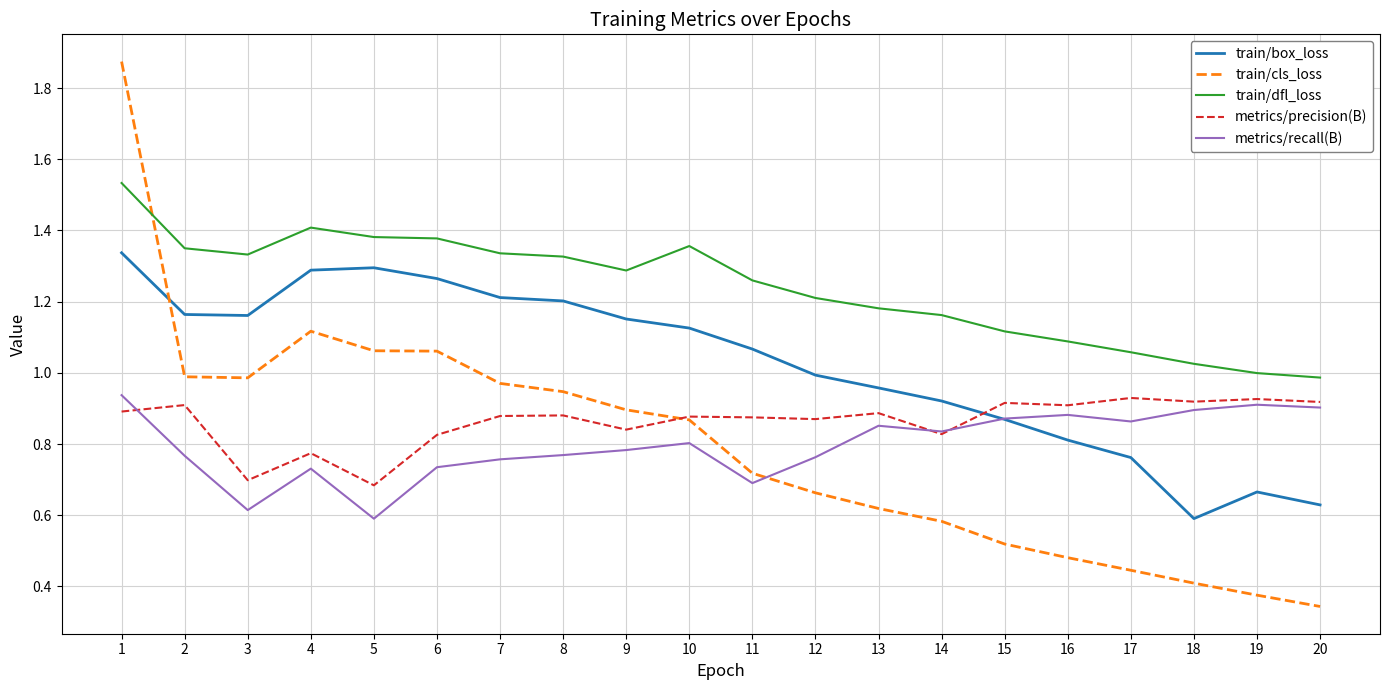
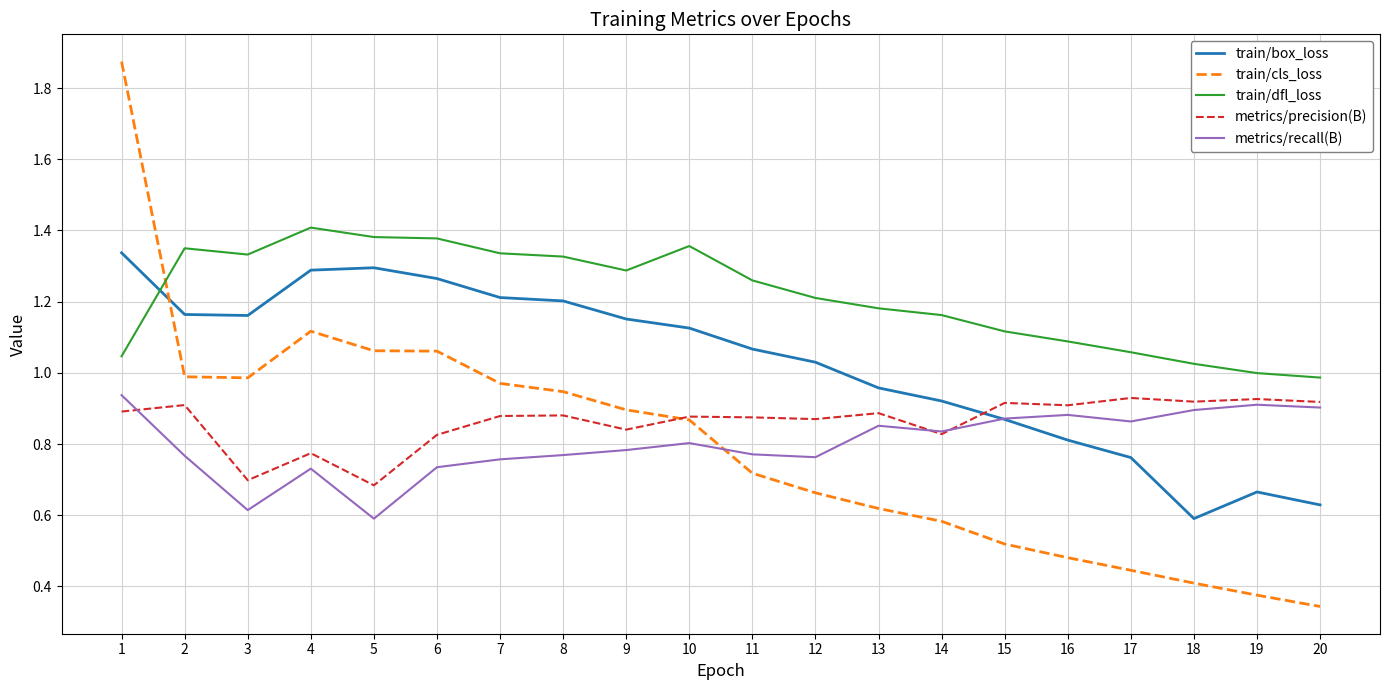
  {
    "train/box_loss": {
      "1": 1.34,
      "2": 1.16,
      "3": 1.16,
      "4": 1.29,
      "5": 1.30,
      "6": 1.26,
      "7": 1.21,
      "8": 1.20,
      "9": 1.15,
      "10": 1.13,
      "11": 1.07,
-     "12": 0.99,
+     "12": 1.03,
      "13": 0.96,
      "14": 0.92,
      "16": 0.81,
      "17": 0.76,
      "18": 0.59,
      "19": 0.67,
      "20": 0.63
    },
    "train/cls_loss": {
      "1": 1.87,
      "2": 0.99,
      "3": 0.99,
      "4": 1.12,
      "5": 1.06,
      "6": 1.06,
      "7": 0.97,
      "8": 0.95,
      "9": 0.90,
      "10": 0.87,
      "11": 0.72,
      "12": 0.66,
      "13": 0.62,
      "14": 0.58,
      "15": 0.52,
      "16": 0.48,
      "17": 0.45,
      "18": 0.41,
      "19": 0.38,
      "20": 0.34
    },
    "train/dfl_loss": {
-     "1": 1.53,
+     "1": 1.05,
      "2": 1.35,
      "3": 1.33,
      "4": 1.41,
      "5": 1.38,
      "6": 1.38,
      "7": 1.34,
      "8": 1.33,
      "9": 1.29,
      "10": 1.36,
      "11": 1.26,
      "12": 1.21,
      "13": 1.18,
      "14": 1.16,
      "15": 1.12,
      "16": 1.09,
      "17": 1.06,
      "18": 1.03,
      "19": 1.00,
      "20": 0.99
    },
    "metrics/precision(B)": {
      "1": 0.89,
      "2": 0.91,
      "3": 0.70,
      "4": 0.77,
      "5": 0.68,
      "6": 0.83,
      "7": 0.88,
      "8": 0.88,
      "9": 0.84,
      "10": 0.88,
      "11": 0.87,
      "12": 0.87,
      "13": 0.89,
      "14": 0.83,
      "15": 0.92,
      "16": 0.91,
      "17": 0.93,
      "18": 0.92,
      "19": 0.93,
      "20": 0.92
    },
    "metrics/recall(B)": {
      "1": 0.94,
      "2": 0.77,
      "3": 0.61,
      "4": 0.73,
      "5": 0.59,
      "6": 0.73,
      "7": 0.76,
      "8": 0.77,
      "9": 0.78,
      "10": 0.80,
-     "11": 0.69,
+     "11": 0.77,
      "12": 0.76,
      "13": 0.85,
      "14": 0.84,
      "16": 0.88,
      "17": 0.86,
      "18": 0.90,
      "19": 0.91,
      "20": 0.90
    }
  }
